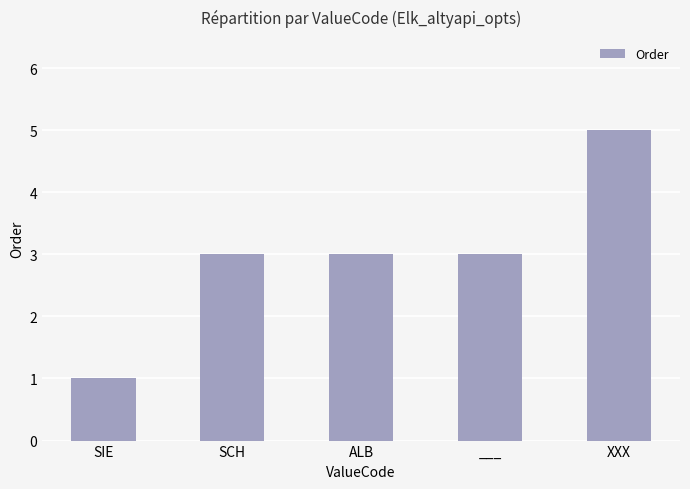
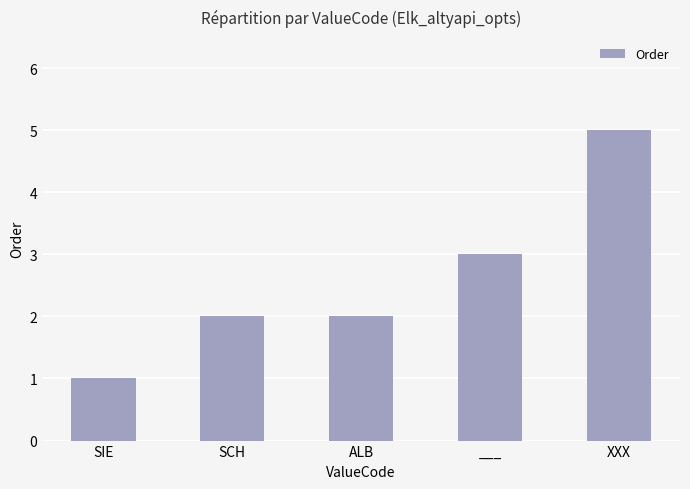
  {
    "SIE": 1,
-   "SCH": 3,
-   "ALB": 3,
+   "SCH": 2,
+   "ALB": 2,
    "___": 3,
    "XXX": 5
  }
